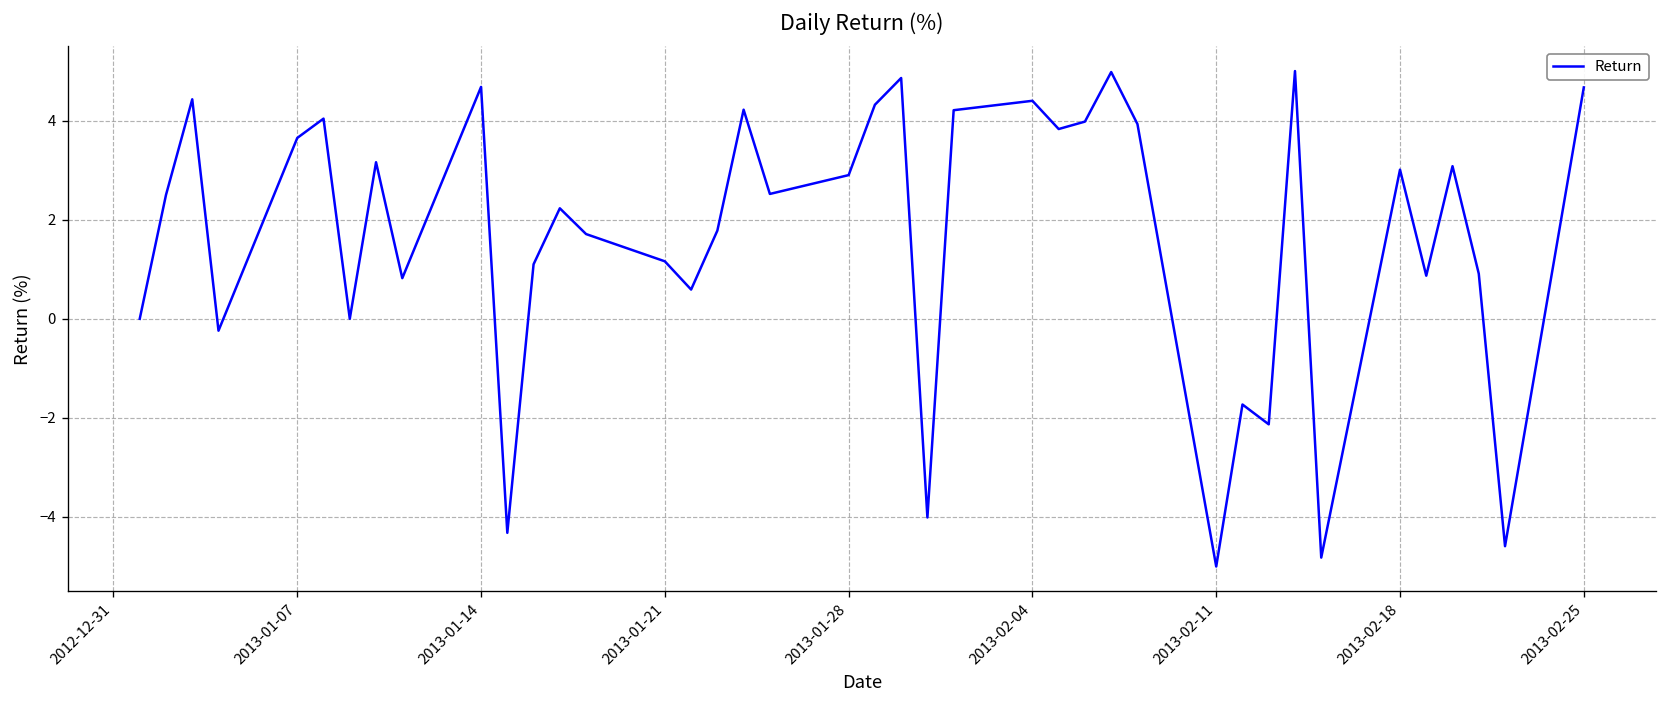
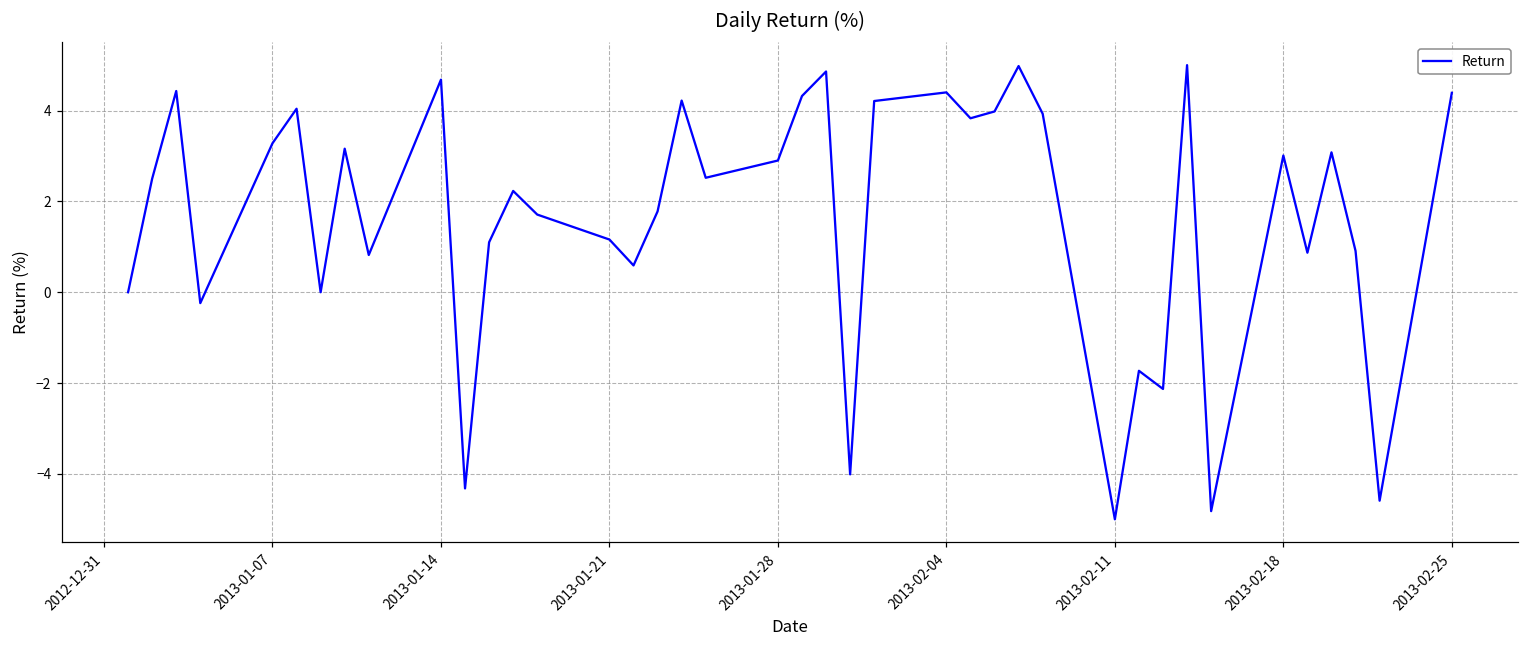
  {
-   "2013-01-07": 3.7,
+   "2013-01-07": 3.3,
    "2013-01-14": 4.7,
    "2013-01-21": 1.2,
    "2013-01-28": 2.9,
    "2013-02-04": 4.4,
    "2013-02-11": -5.0,
    "2013-02-18": 3.0,
-   "2013-02-25": 4.7
+   "2013-02-25": 4.4
  }
